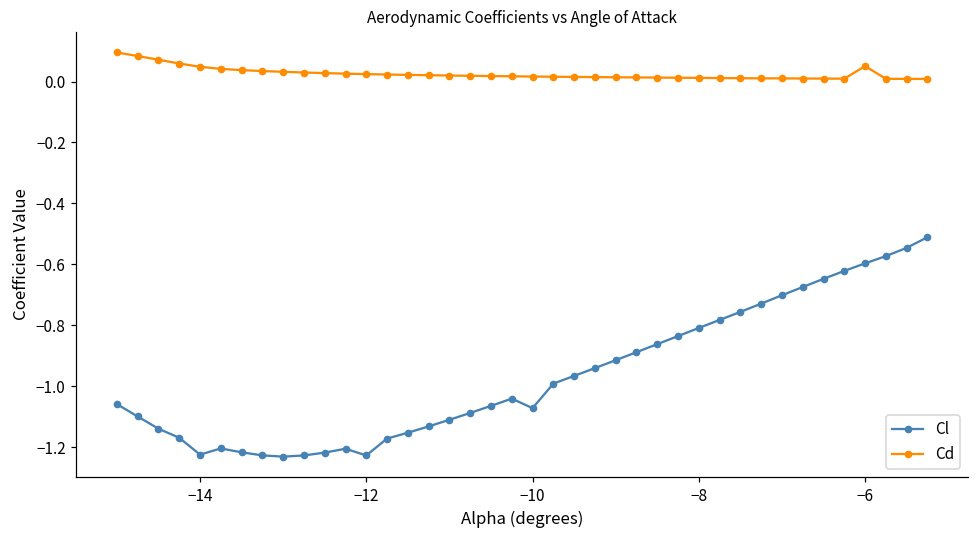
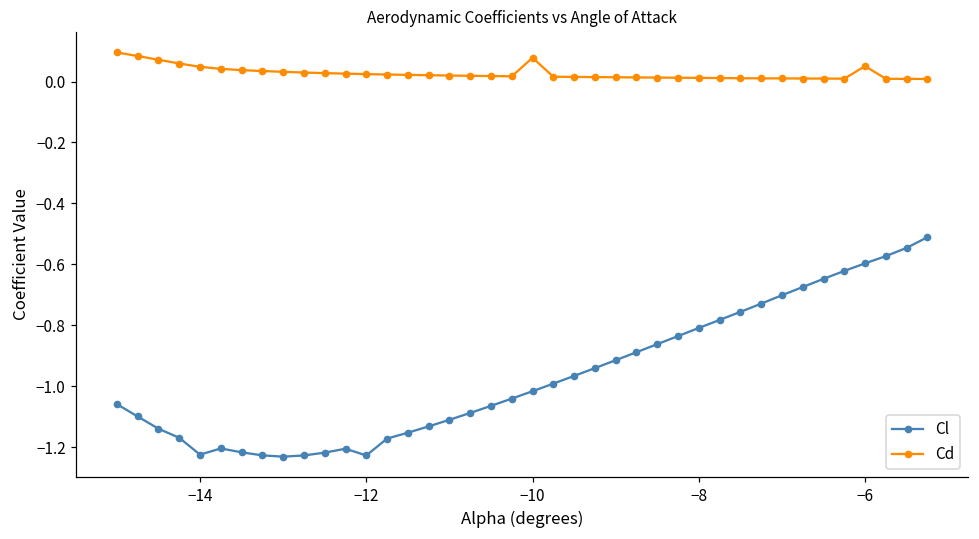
  {
    "Cl": {
      "−14": -1.23,
      "−12": -1.23,
-     "−10": -1.07,
+     "−10": -1.02,
      "−8": -0.81,
      "−6": -0.60
    },
    "Cd": {
      "−14": 0.05,
      "−12": 0.02,
-     "−10": 0.02,
+     "−10": 0.08,
      "−8": 0.01,
      "−6": 0.05
    }
  }
